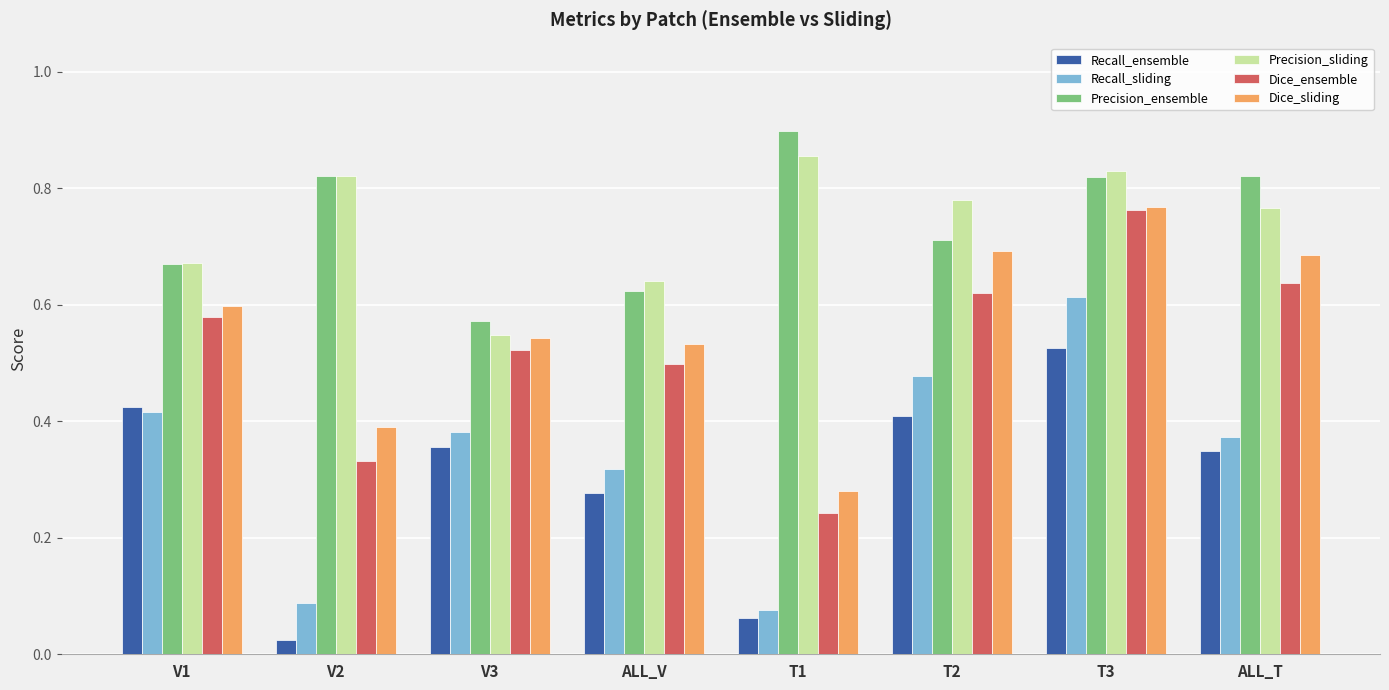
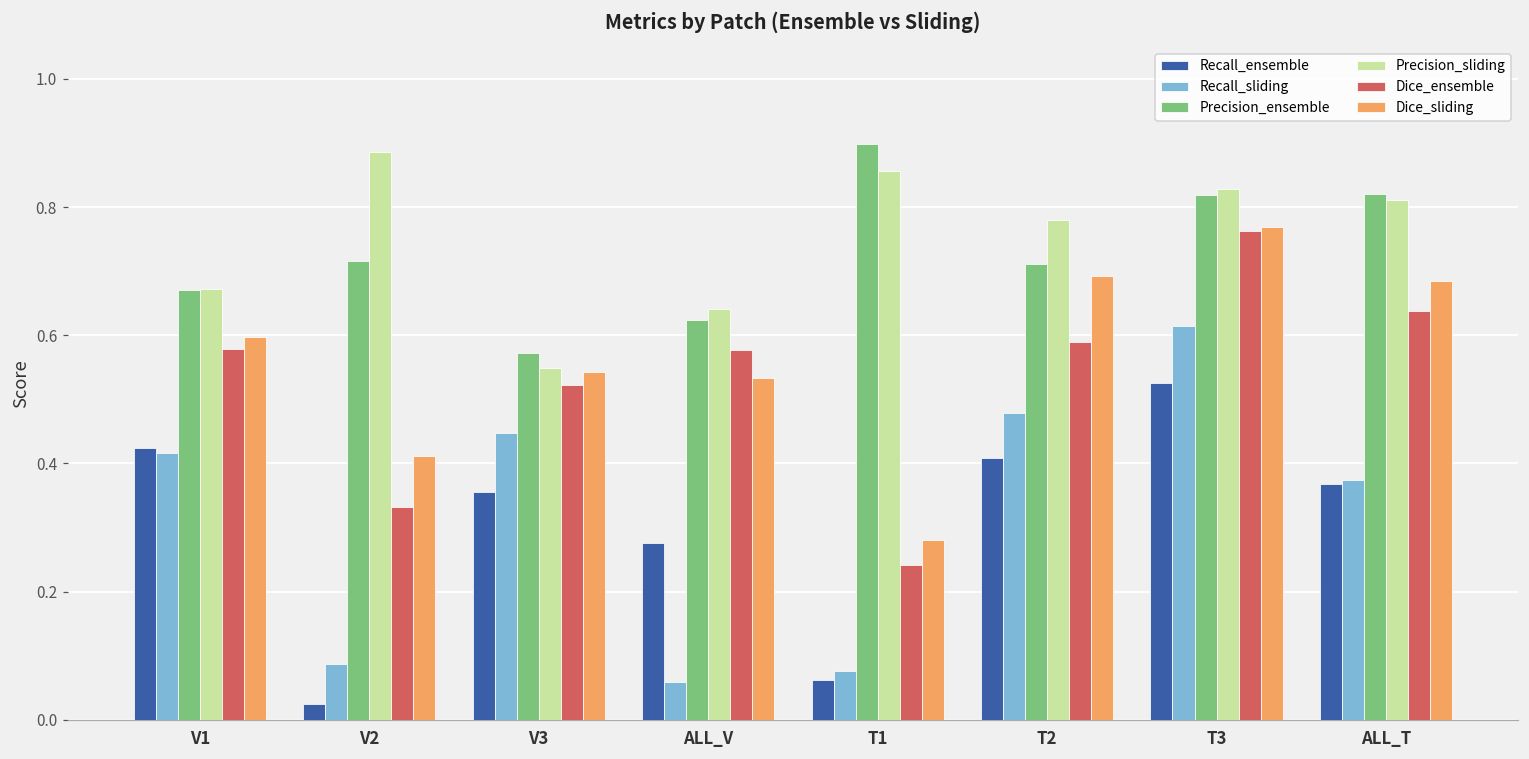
  {
    "Recall_ensemble": {
      "V1": 0.42,
      "V2": 0.02,
      "V3": 0.36,
      "ALL_V": 0.28,
      "T1": 0.06,
      "T2": 0.41,
      "T3": 0.53,
-     "ALL_T": 0.35
+     "ALL_T": 0.37
    },
    "Recall_sliding": {
      "V1": 0.42,
      "V2": 0.09,
-     "V3": 0.38,
-     "ALL_V": 0.32,
+     "V3": 0.45,
+     "ALL_V": 0.06,
      "T1": 0.08,
      "T2": 0.48,
      "T3": 0.61,
      "ALL_T": 0.37
    },
    "Precision_ensemble": {
      "V1": 0.67,
-     "V2": 0.82,
+     "V2": 0.72,
      "V3": 0.57,
      "ALL_V": 0.62,
      "T1": 0.90,
      "T2": 0.71,
      "T3": 0.82,
      "ALL_T": 0.82
    },
    "Precision_sliding": {
      "V1": 0.67,
-     "V2": 0.82,
+     "V2": 0.89,
      "V3": 0.55,
      "ALL_V": 0.64,
      "T1": 0.86,
      "T2": 0.78,
      "T3": 0.83,
-     "ALL_T": 0.77
+     "ALL_T": 0.81
    },
    "Dice_ensemble": {
      "V1": 0.58,
      "V2": 0.33,
      "V3": 0.52,
-     "ALL_V": 0.50,
+     "ALL_V": 0.58,
      "T1": 0.24,
-     "T2": 0.62,
+     "T2": 0.59,
      "T3": 0.76,
      "ALL_T": 0.64
    },
    "Dice_sliding": {
      "V1": 0.60,
-     "V2": 0.39,
+     "V2": 0.41,
      "V3": 0.54,
      "ALL_V": 0.53,
      "T1": 0.28,
      "T2": 0.69,
      "T3": 0.77,
      "ALL_T": 0.68
    }
  }
